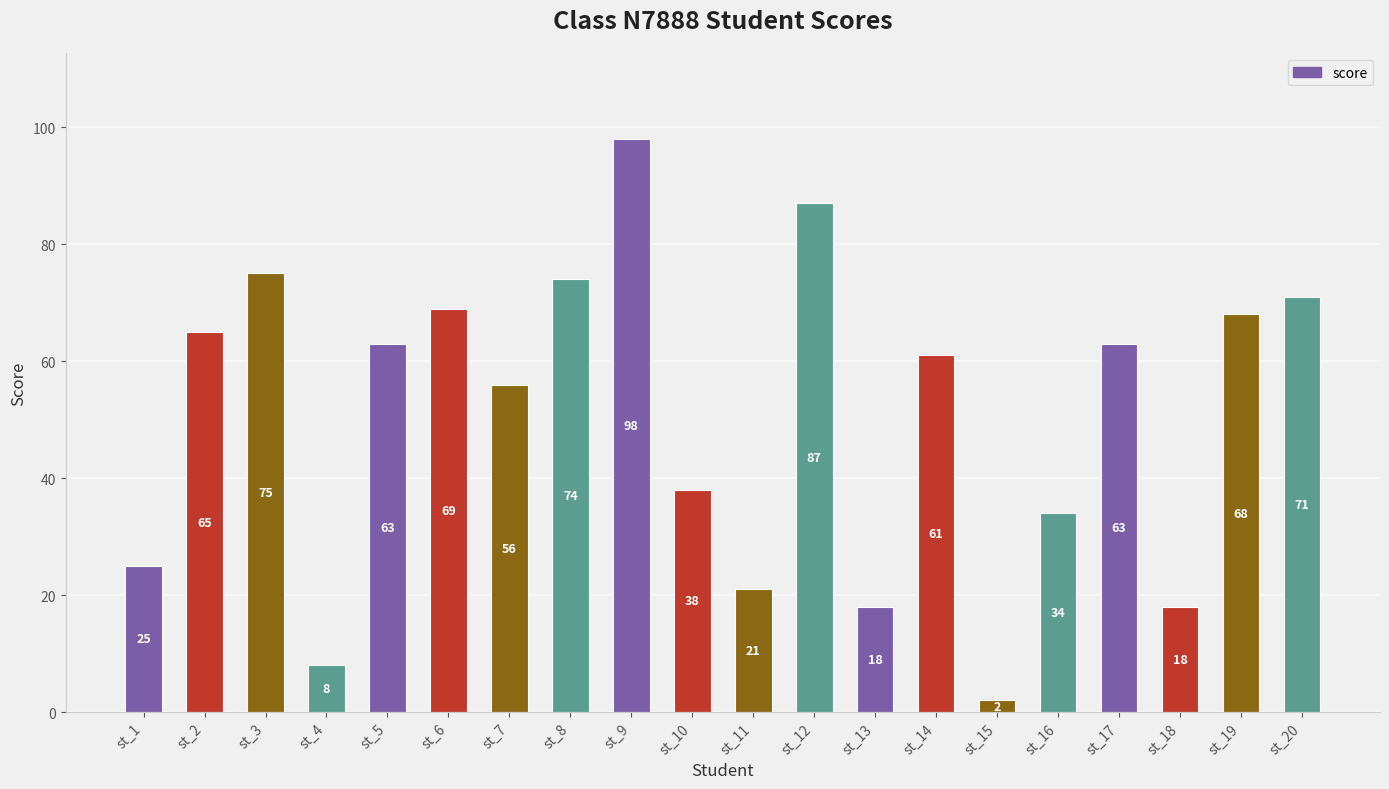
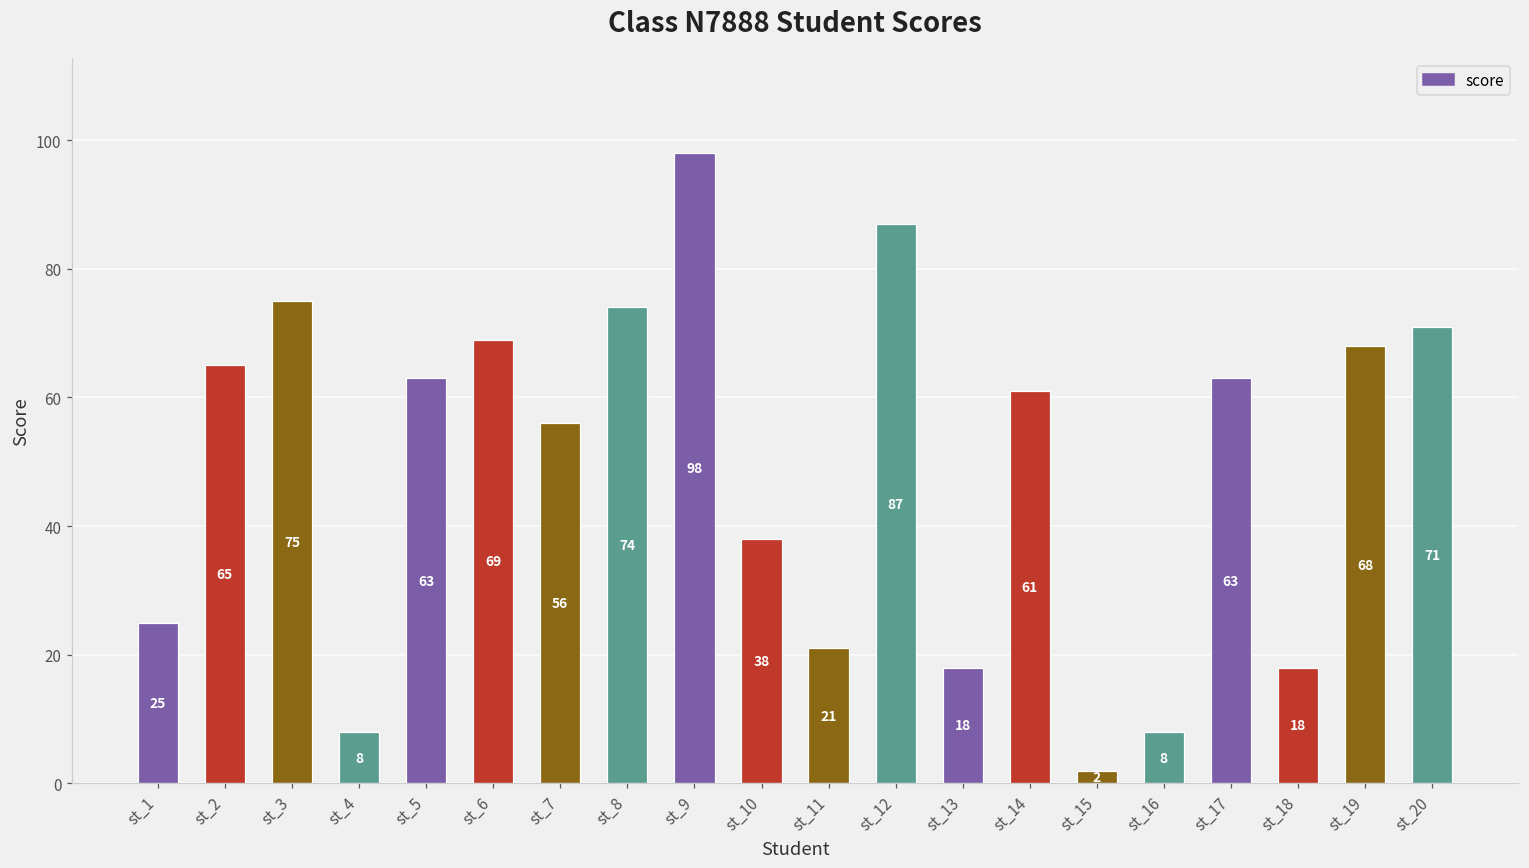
  {
    "st_1": 25,
    "st_2": 65,
    "st_3": 75,
    "st_4": 8,
    "st_5": 63,
    "st_6": 69,
    "st_7": 56,
    "st_8": 74,
    "st_9": 98,
    "st_10": 38,
    "st_11": 21,
    "st_12": 87,
    "st_13": 18,
    "st_14": 61,
    "st_15": 2,
-   "st_16": 34,
+   "st_16": 8,
    "st_17": 63,
    "st_18": 18,
    "st_19": 68,
    "st_20": 71
  }
